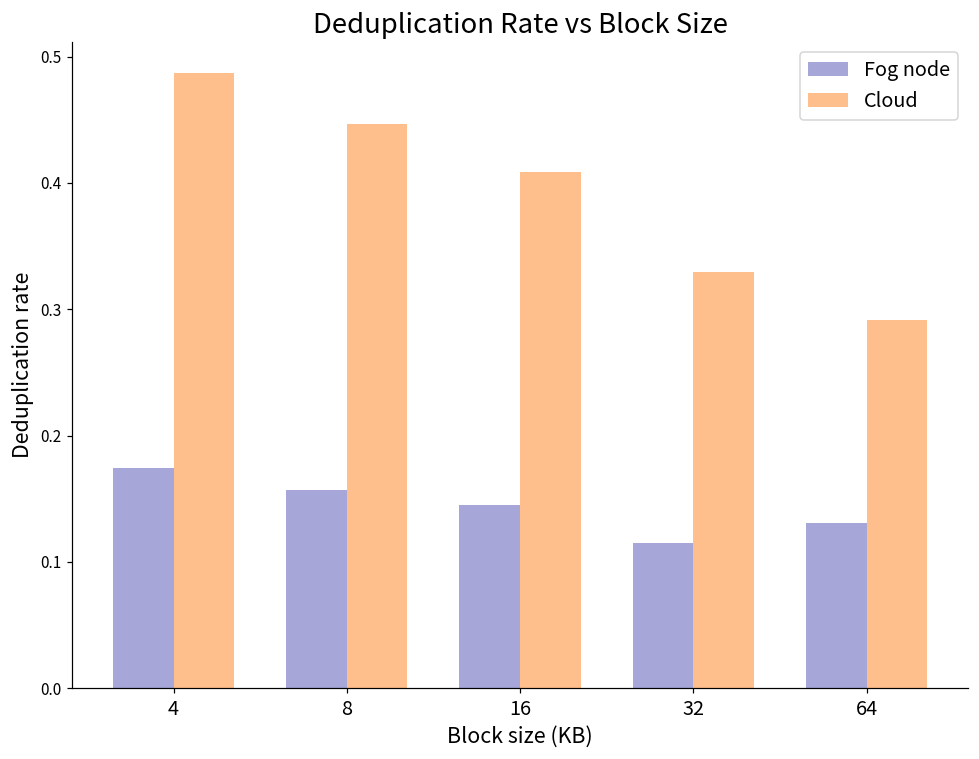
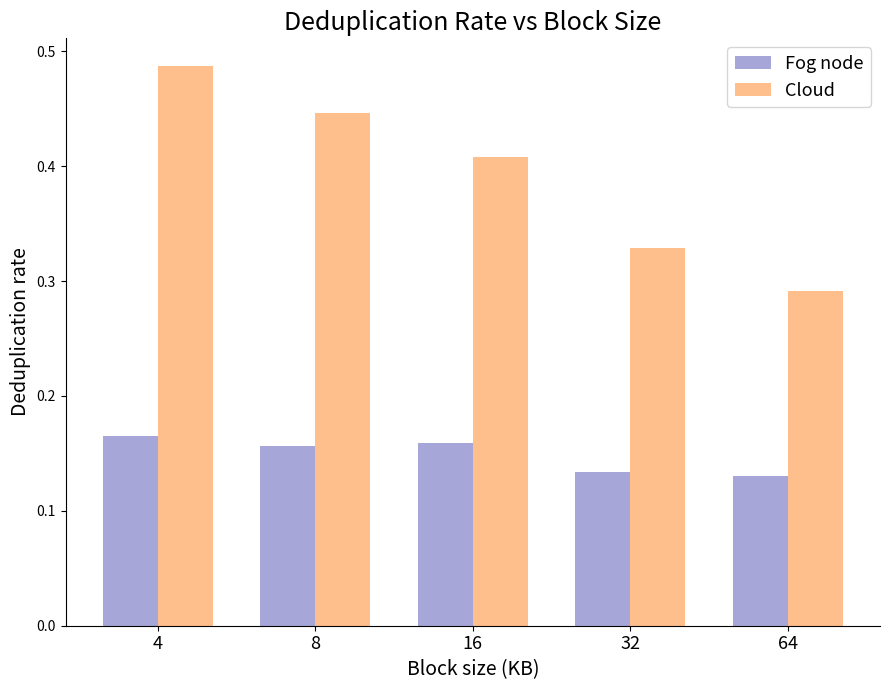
  {
    "Fog node": {
-     "4": 0.175,
+     "4": 0.165,
      "8": 0.157,
-     "16": 0.145,
-     "32": 0.115,
+     "16": 0.159,
+     "32": 0.133,
      "64": 0.131
    },
    "Cloud": {
      "4": 0.487,
      "8": 0.447,
      "16": 0.408,
      "32": 0.329,
      "64": 0.291
    }
  }
